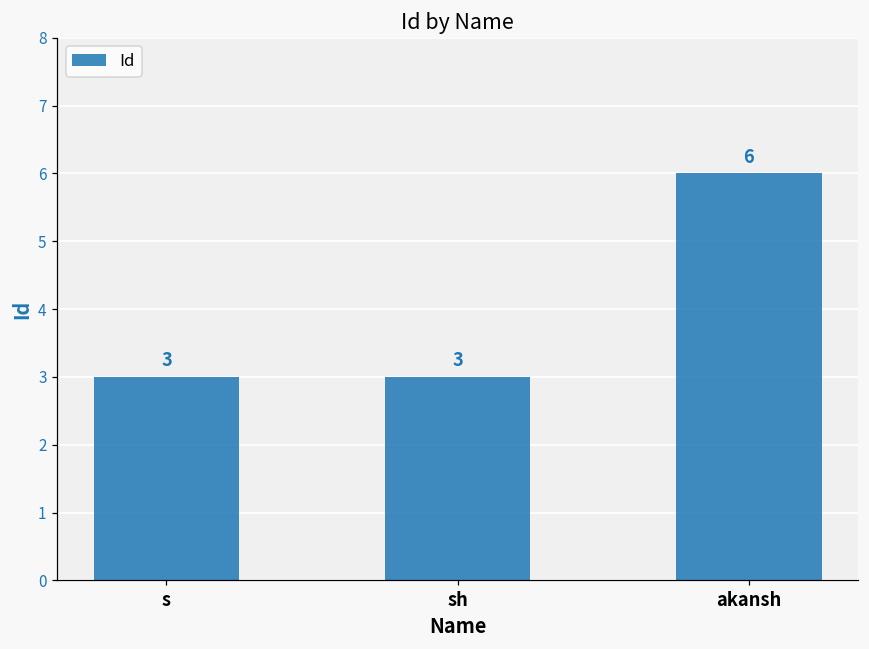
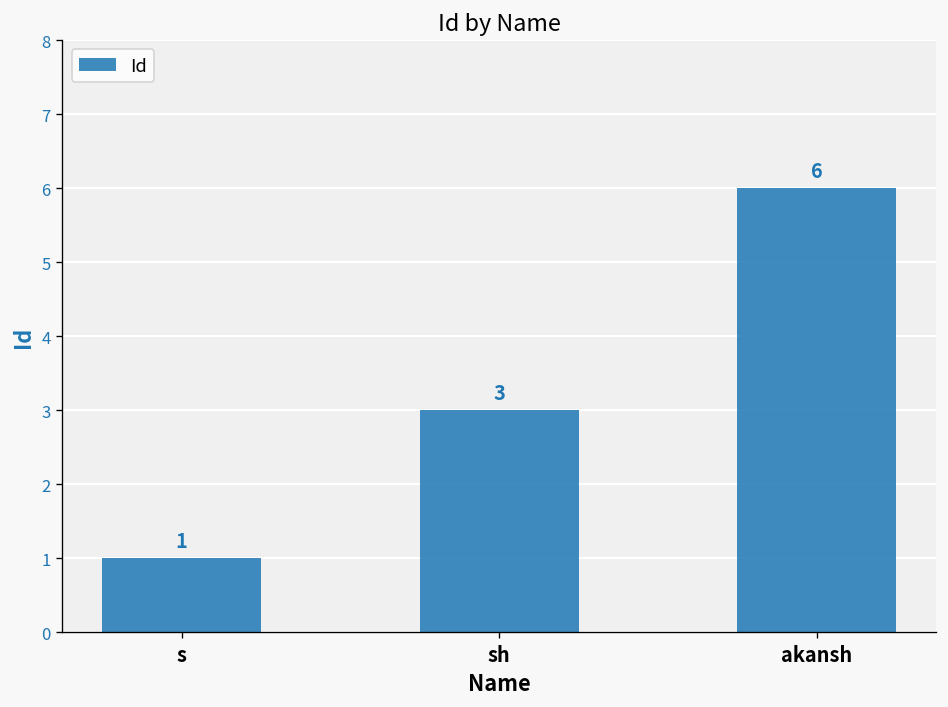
  {
-   "s": 3,
+   "s": 1,
    "sh": 3,
    "akansh": 6
  }
